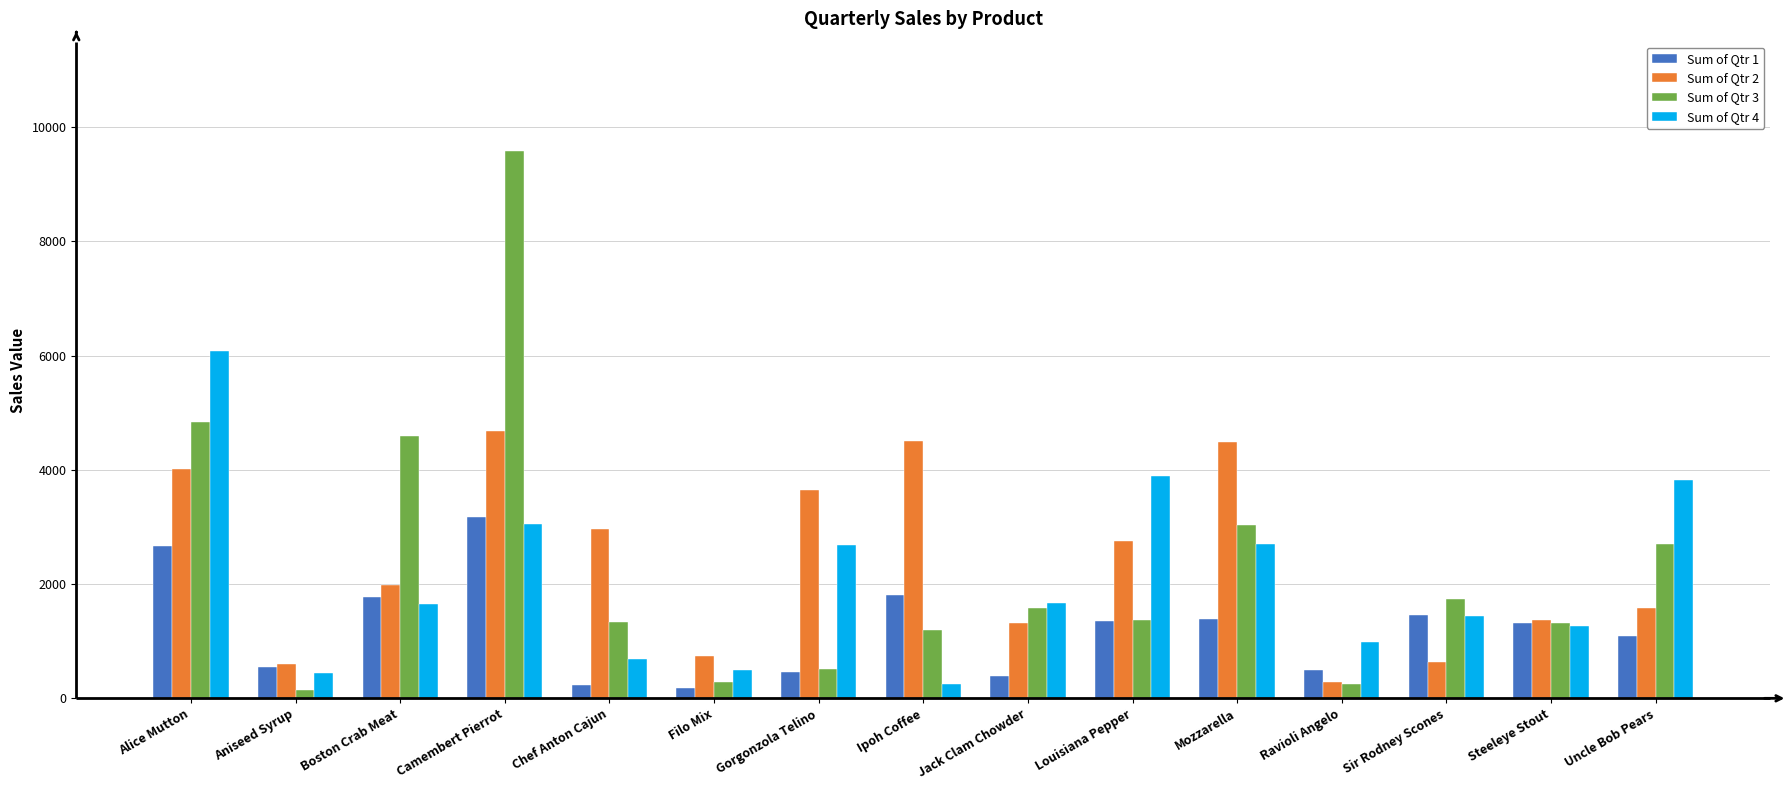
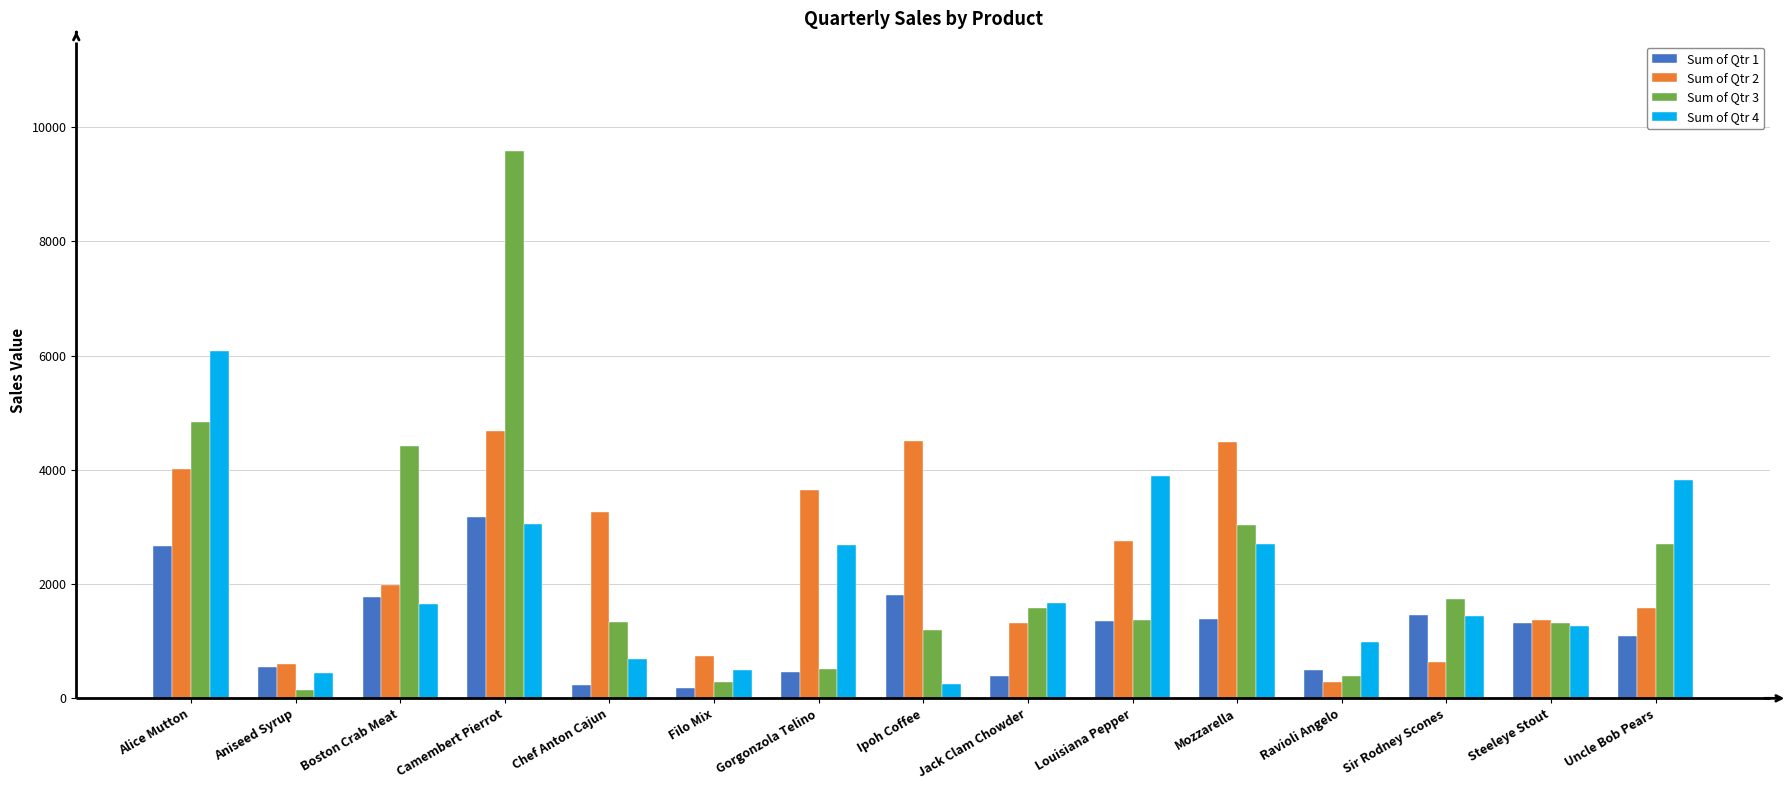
  {
    "Sum of Qtr 1": {
      "Alice Mutton": 2700,
      "Aniseed Syrup": 500,
      "Boston Crab Meat": 1800,
      "Camembert Pierrot": 3200,
      "Chef Anton Cajun": 200,
      "Filo Mix": 200,
      "Gorgonzola Telino": 500,
      "Ipoh Coffee": 1800,
      "Jack Clam Chowder": 400,
      "Louisiana Pepper": 1300,
      "Mozzarella": 1400,
      "Ravioli Angelo": 500,
      "Sir Rodney Scones": 1500,
      "Steeleye Stout": 1300,
      "Uncle Bob Pears": 1100
    },
    "Sum of Qtr 2": {
      "Alice Mutton": 4000,
      "Aniseed Syrup": 600,
      "Boston Crab Meat": 2000,
      "Camembert Pierrot": 4700,
-     "Chef Anton Cajun": 3000,
+     "Chef Anton Cajun": 3300,
      "Filo Mix": 700,
      "Gorgonzola Telino": 3600,
      "Ipoh Coffee": 4500,
      "Jack Clam Chowder": 1300,
      "Louisiana Pepper": 2800,
      "Mozzarella": 4500,
      "Ravioli Angelo": 300,
      "Sir Rodney Scones": 600,
      "Steeleye Stout": 1400,
      "Uncle Bob Pears": 1600
    },
    "Sum of Qtr 3": {
      "Alice Mutton": 4800,
      "Aniseed Syrup": 100,
-     "Boston Crab Meat": 4600,
+     "Boston Crab Meat": 4400,
      "Camembert Pierrot": 9600,
      "Chef Anton Cajun": 1300,
      "Filo Mix": 300,
      "Gorgonzola Telino": 500,
      "Ipoh Coffee": 1200,
      "Jack Clam Chowder": 1600,
      "Louisiana Pepper": 1400,
      "Mozzarella": 3000,
-     "Ravioli Angelo": 200,
+     "Ravioli Angelo": 400,
      "Sir Rodney Scones": 1700,
      "Steeleye Stout": 1300,
      "Uncle Bob Pears": 2700
    },
    "Sum of Qtr 4": {
      "Alice Mutton": 6100,
      "Aniseed Syrup": 400,
      "Boston Crab Meat": 1700,
      "Camembert Pierrot": 3100,
      "Chef Anton Cajun": 700,
      "Filo Mix": 500,
      "Gorgonzola Telino": 2700,
      "Ipoh Coffee": 300,
      "Jack Clam Chowder": 1700,
      "Louisiana Pepper": 3900,
      "Mozzarella": 2700,
      "Ravioli Angelo": 1000,
      "Sir Rodney Scones": 1400,
      "Steeleye Stout": 1300,
      "Uncle Bob Pears": 3800
    }
  }
